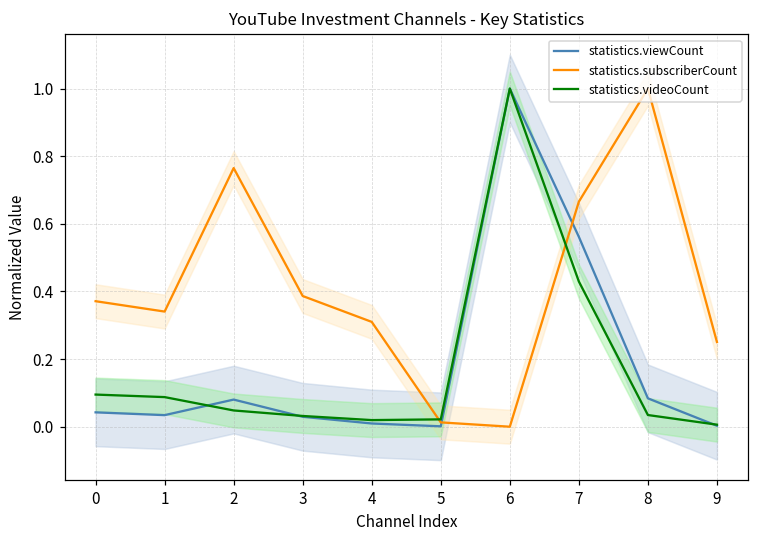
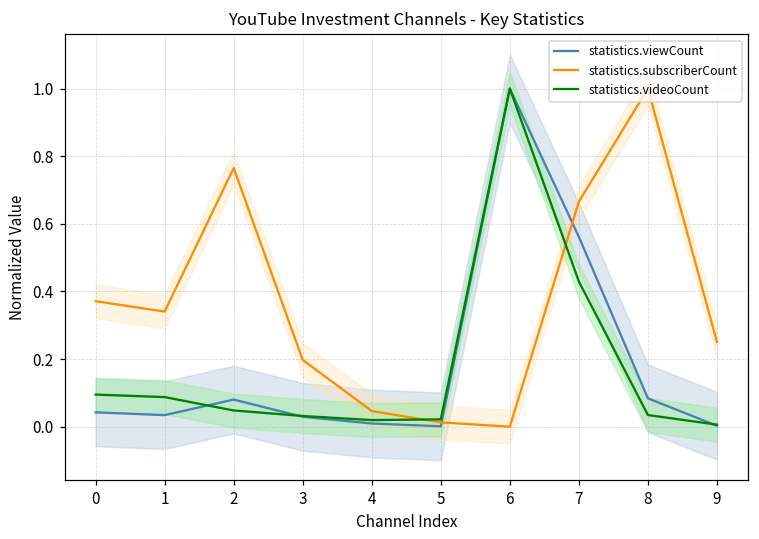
  {
    "statistics.viewCount": {
      "0": 0.04,
      "1": 0.03,
      "2": 0.08,
      "4": 0.01,
      "5": 0.00,
      "7": 0.56
    },
    "statistics.subscriberCount": {
      "0": 0.37,
      "1": 0.34,
      "2": 0.76,
-     "3": 0.39,
-     "4": 0.31,
+     "3": 0.20,
+     "4": 0.05,
      "5": 0.01,
      "6": 0.00,
      "9": 0.25
    },
    "statistics.videoCount": {
      "0": 0.10,
      "1": 0.09,
      "2": 0.05,
      "4": 0.02,
      "5": 0.02,
      "7": 0.43,
      "8": 0.03
    }
  }
